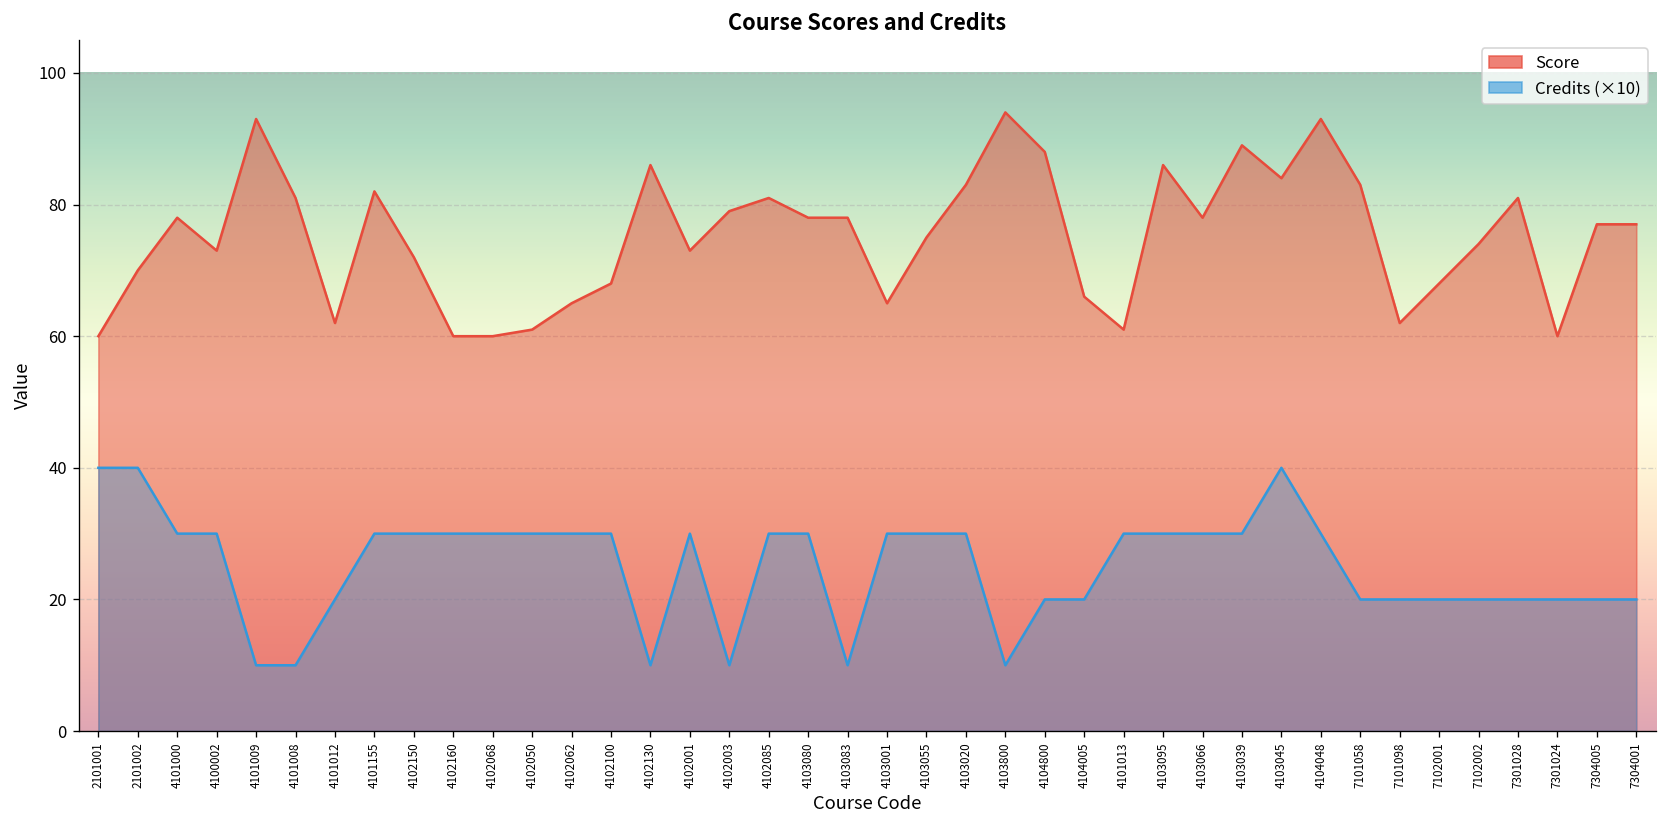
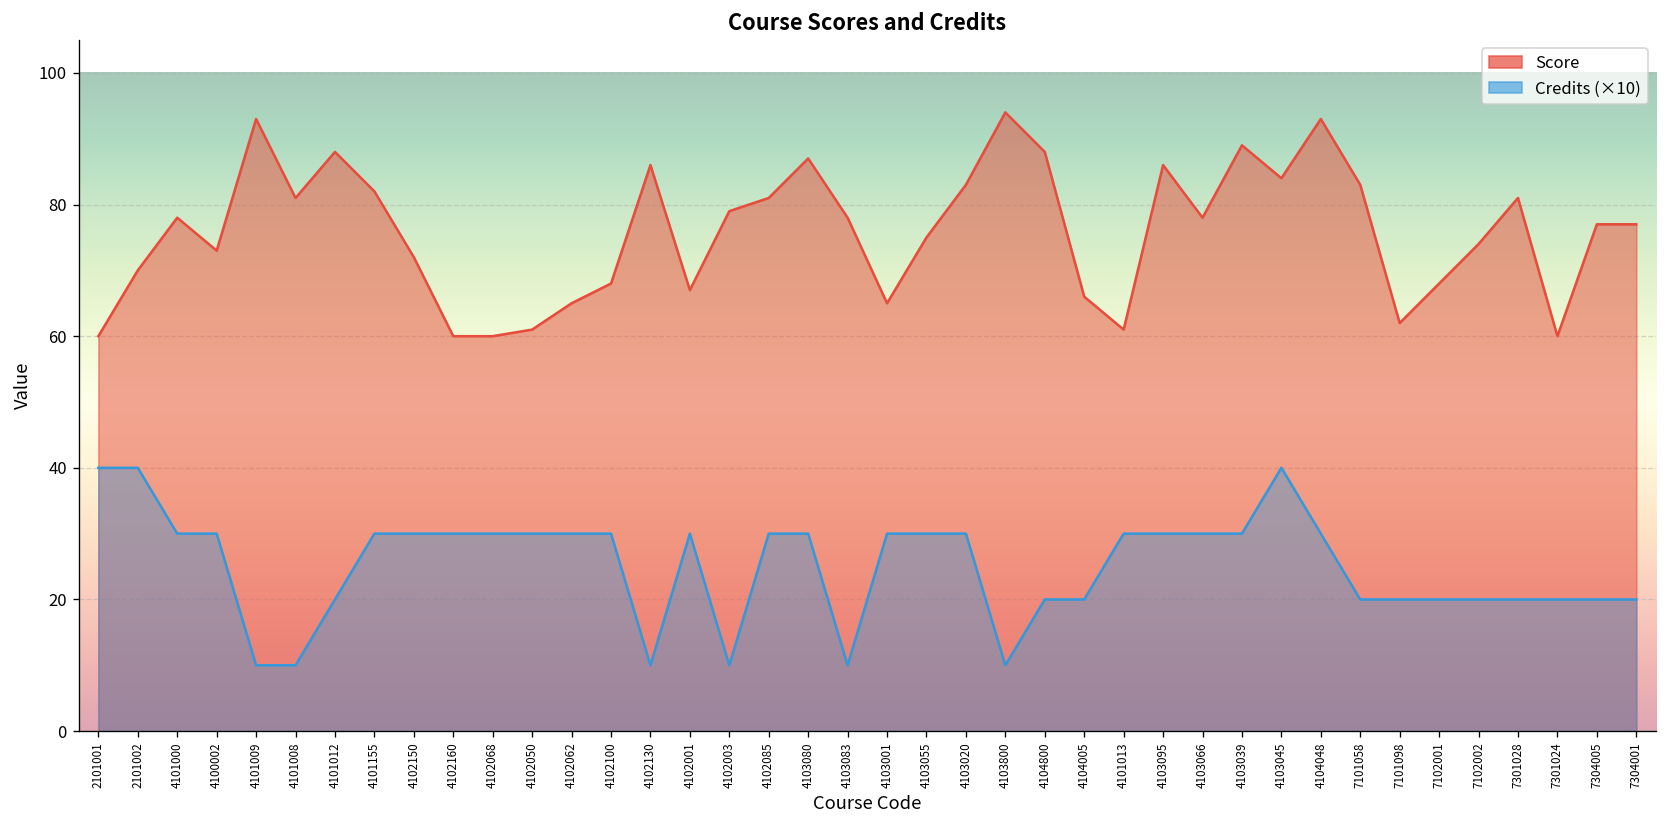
  {
    "Score": {
      "2101001": 60,
      "2101002": 70,
      "4101000": 78,
      "4100002": 73,
      "4101009": 93,
      "4101008": 81,
-     "4101012": 62,
+     "4101012": 88,
      "4101155": 82,
      "4102150": 72,
      "4102160": 60,
      "4102068": 60,
      "4102050": 61,
      "4102062": 65,
      "4102100": 68,
      "4102130": 86,
-     "4102001": 73,
+     "4102001": 67,
      "4102003": 79,
      "4102085": 81,
-     "4103080": 78,
+     "4103080": 87,
      "4103083": 78,
      "4103001": 65,
      "4103055": 75,
      "4103020": 83,
      "4103800": 94,
      "4104800": 88,
      "4104005": 66,
      "4101013": 61,
      "4103095": 86,
      "4103066": 78,
      "4103039": 89,
      "4103045": 84,
      "4104048": 93,
      "7101058": 83,
      "7101098": 62,
      "7102001": 68,
      "7102002": 74,
      "7301028": 81,
      "7301024": 60,
      "7304005": 77,
      "7304001": 77
    },
    "Credits (×10)": {
      "2101001": 40,
      "2101002": 40,
      "4101000": 30,
      "4100002": 30,
      "4101009": 10,
      "4101008": 10,
      "4101012": 20,
      "4101155": 30,
      "4102150": 30,
      "4102160": 30,
      "4102068": 30,
      "4102050": 30,
      "4102062": 30,
      "4102100": 30,
      "4102130": 10,
      "4102001": 30,
      "4102003": 10,
      "4102085": 30,
      "4103080": 30,
      "4103083": 10,
      "4103001": 30,
      "4103055": 30,
      "4103020": 30,
      "4103800": 10,
      "4104800": 20,
      "4104005": 20,
      "4101013": 30,
      "4103095": 30,
      "4103066": 30,
      "4103039": 30,
      "4103045": 40,
      "4104048": 30,
      "7101058": 20,
      "7101098": 20,
      "7102001": 20,
      "7102002": 20,
      "7301028": 20,
      "7301024": 20,
      "7304005": 20,
      "7304001": 20
    }
  }
